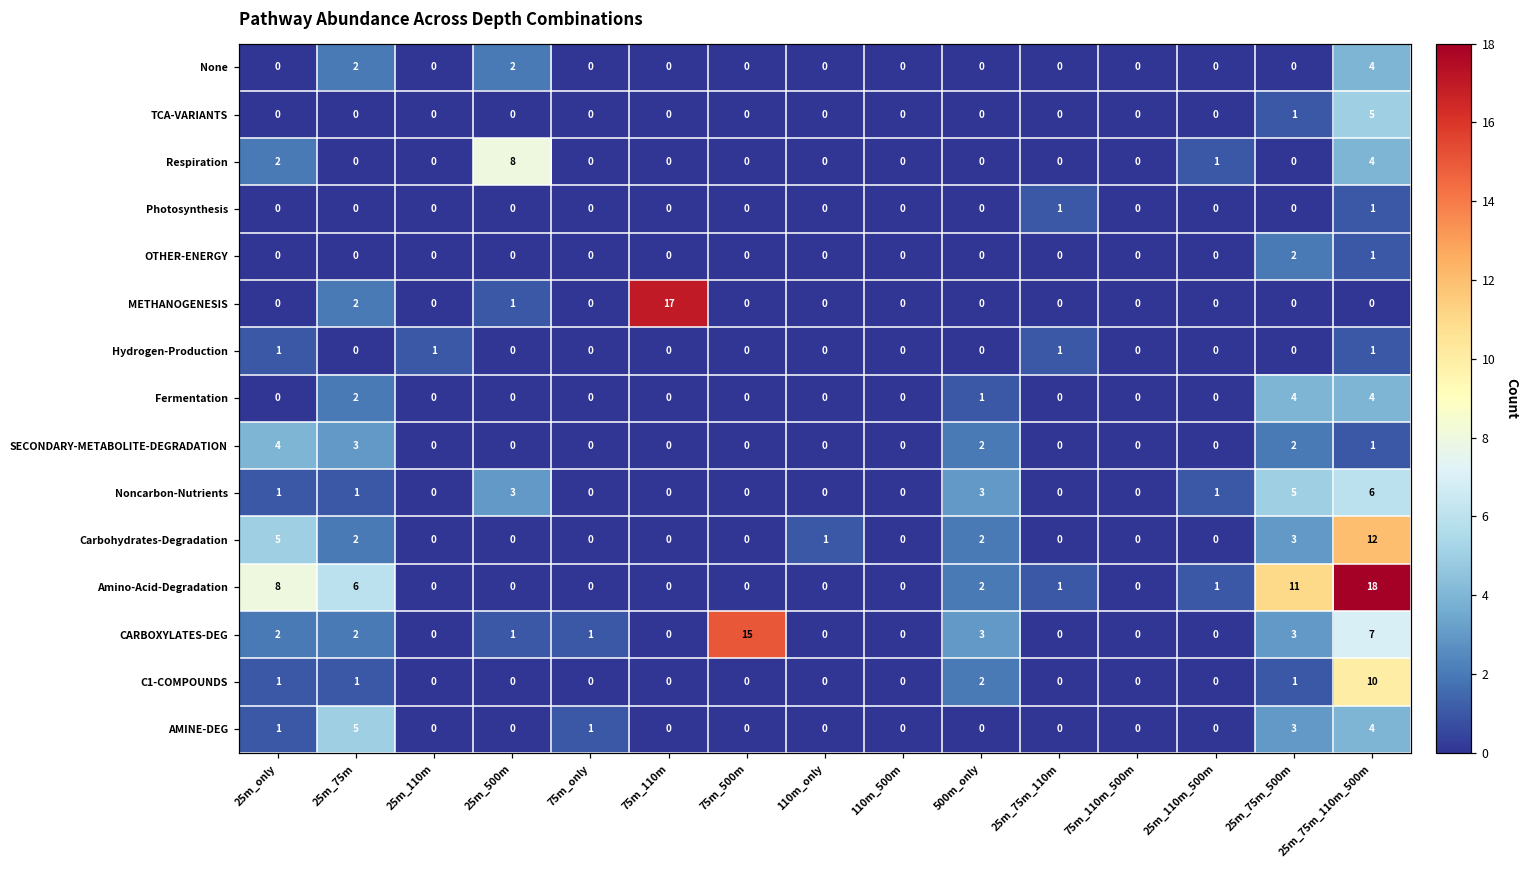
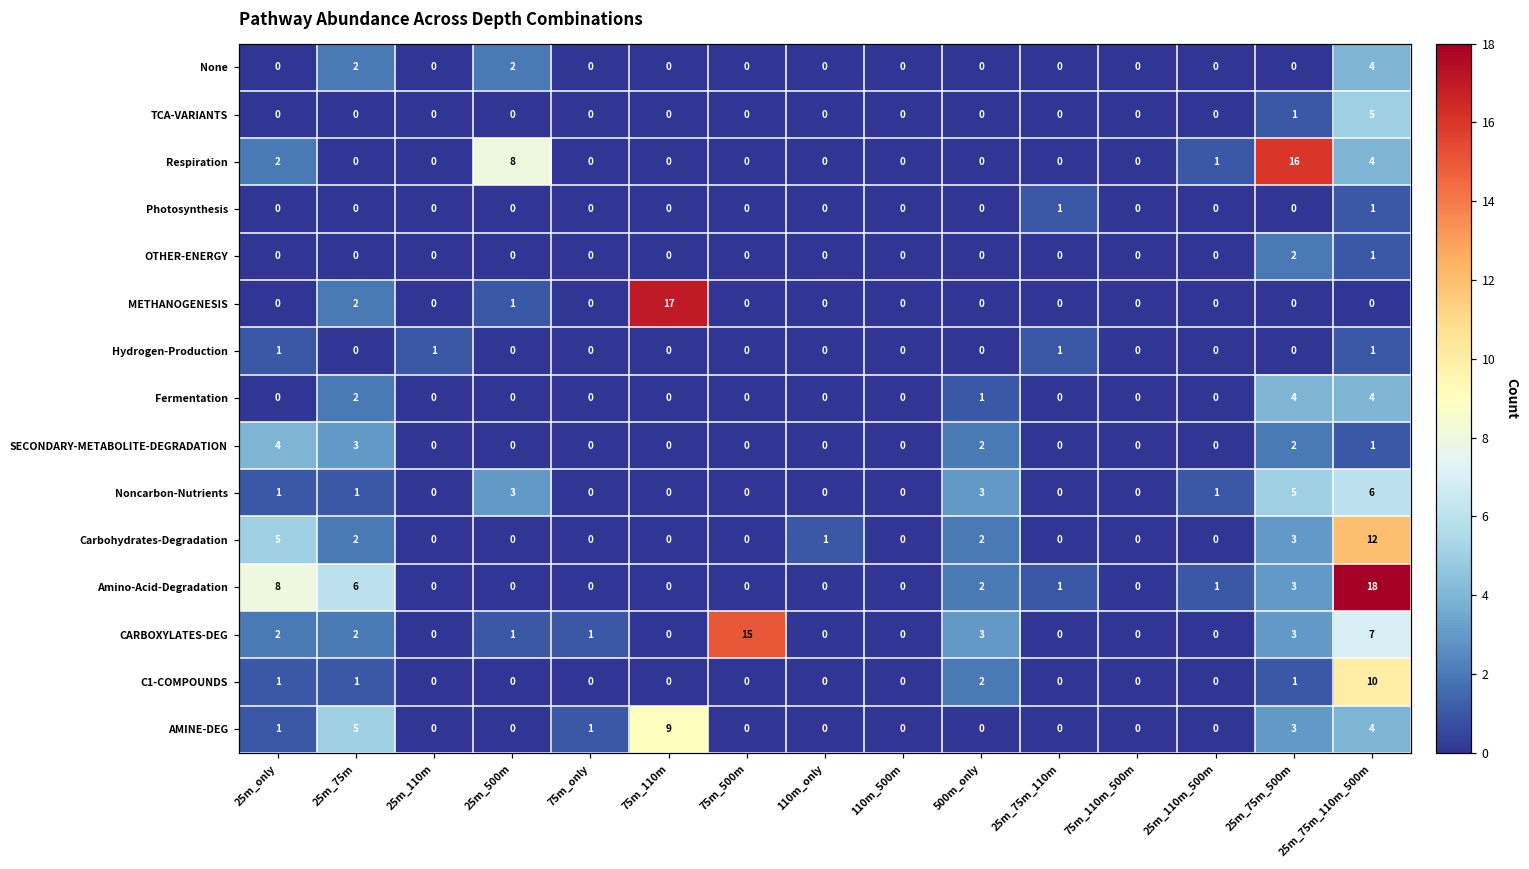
  {
    "Respiration": {
      "25m_only": 2,
      "25m_75m": 0,
      "25m_110m": 0,
      "25m_500m": 8,
      "75m_only": 0,
      "75m_110m": 0,
      "75m_500m": 0,
      "110m_only": 0,
      "110m_500m": 0,
      "500m_only": 0,
      "25m_75m_110m": 0,
      "75m_110m_500m": 0,
      "25m_110m_500m": 1,
-     "25m_75m_500m": 0,
+     "25m_75m_500m": 16,
      "25m_75m_110m_500m": 4
    },
    "Amino-Acid-Degradation": {
      "25m_only": 8,
      "25m_75m": 6,
      "25m_110m": 0,
      "25m_500m": 0,
      "75m_only": 0,
      "75m_110m": 0,
      "75m_500m": 0,
      "110m_only": 0,
      "110m_500m": 0,
      "500m_only": 2,
      "25m_75m_110m": 1,
      "75m_110m_500m": 0,
      "25m_110m_500m": 1,
-     "25m_75m_500m": 11,
+     "25m_75m_500m": 3,
      "25m_75m_110m_500m": 18
    },
    "AMINE-DEG": {
      "25m_only": 1,
      "25m_75m": 5,
      "25m_110m": 0,
      "25m_500m": 0,
      "75m_only": 1,
-     "75m_110m": 0,
+     "75m_110m": 9,
      "75m_500m": 0,
      "110m_only": 0,
      "110m_500m": 0,
      "500m_only": 0,
      "25m_75m_110m": 0,
      "75m_110m_500m": 0,
      "25m_110m_500m": 0,
      "25m_75m_500m": 3,
      "25m_75m_110m_500m": 4
    }
  }
